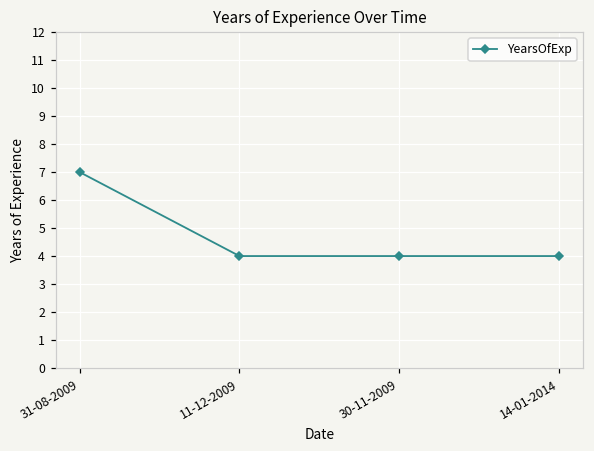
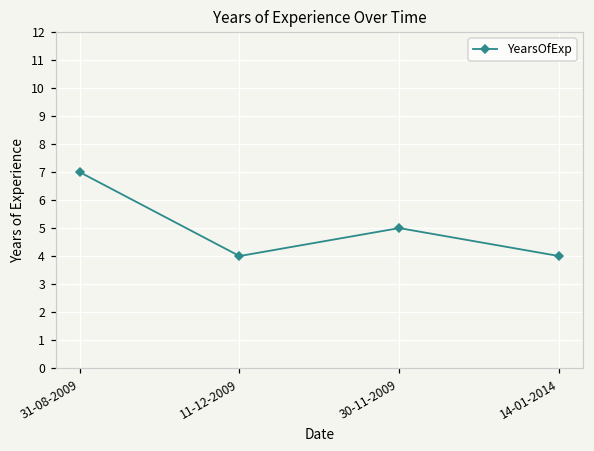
  {
    "31-08-2009": 7,
    "11-12-2009": 4,
-   "30-11-2009": 4,
+   "30-11-2009": 5,
    "14-01-2014": 4
  }
